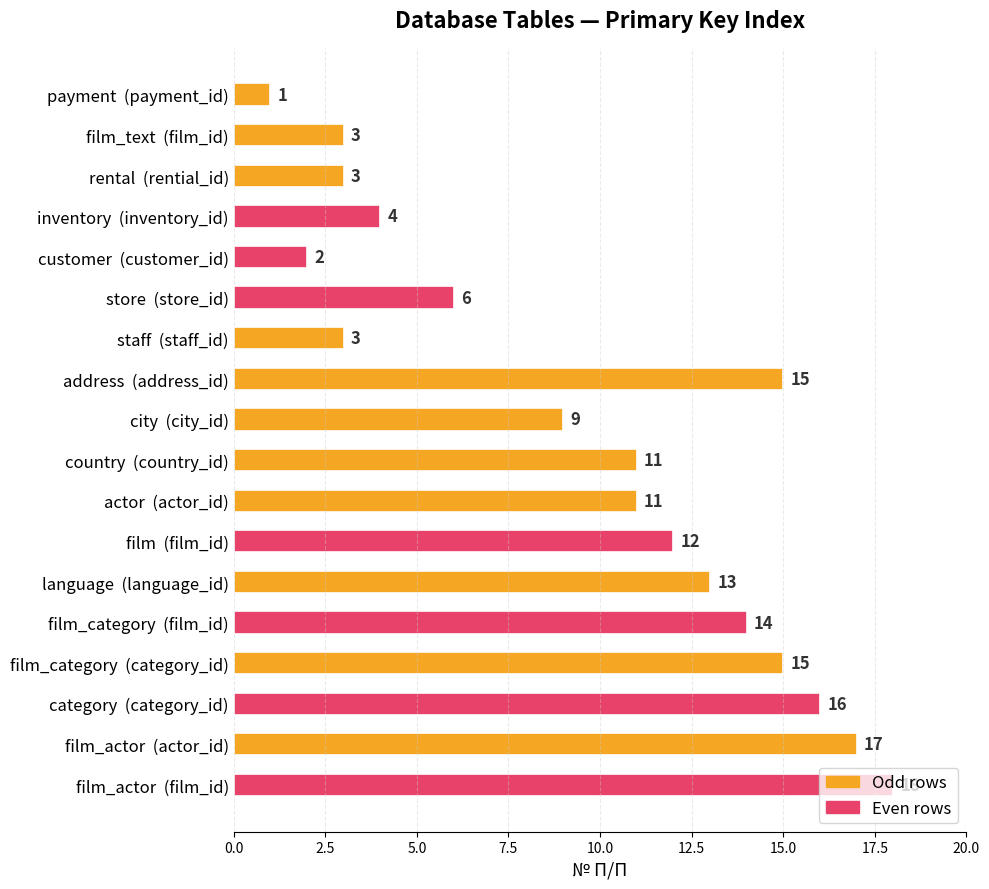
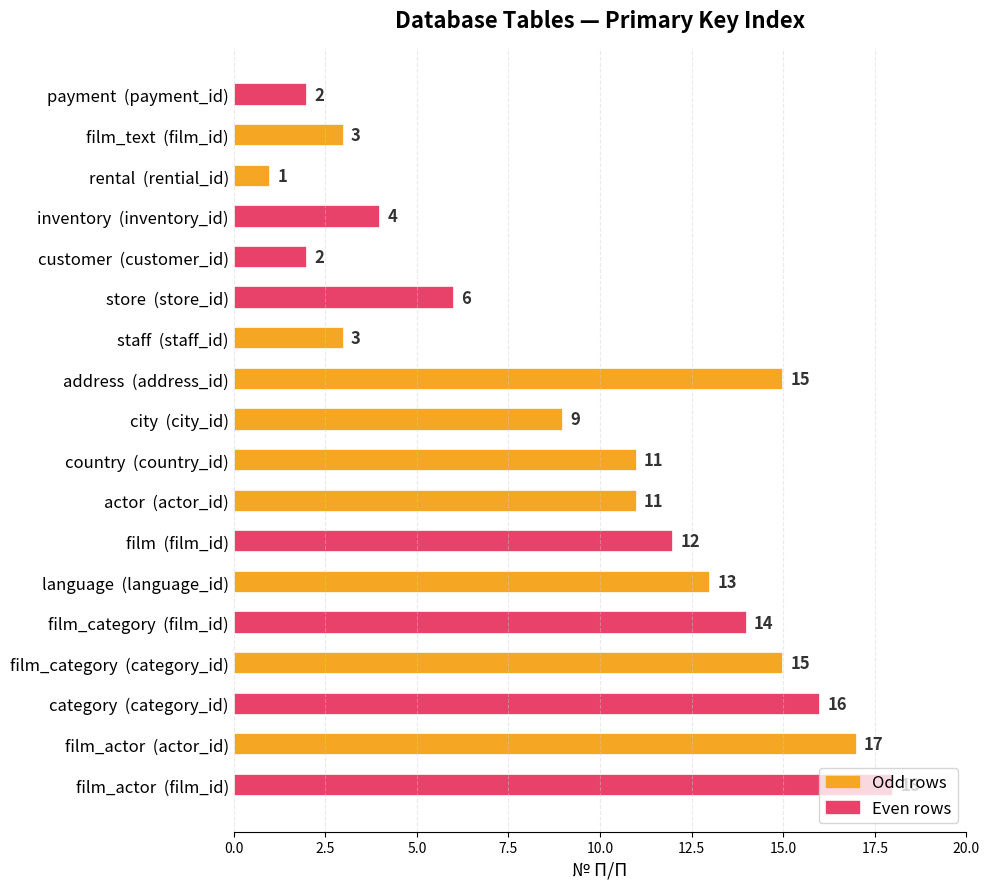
  {
-   "payment (payment_id)": 1,
+   "payment (payment_id)": 2,
    "film_text (film_id)": 3,
-   "rental (rential_id)": 3,
+   "rental (rential_id)": 1,
    "inventory (inventory_id)": 4,
    "customer (customer_id)": 2,
    "store (store_id)": 6,
    "staff (staff_id)": 3,
    "address (address_id)": 15,
    "city (city_id)": 9,
    "country (country_id)": 11,
    "actor (actor_id)": 11,
    "film (film_id)": 12,
    "language (language_id)": 13,
    "film_category (film_id)": 14,
    "film_category (category_id)": 15,
    "category (category_id)": 16,
    "film_actor (actor_id)": 17
  }
